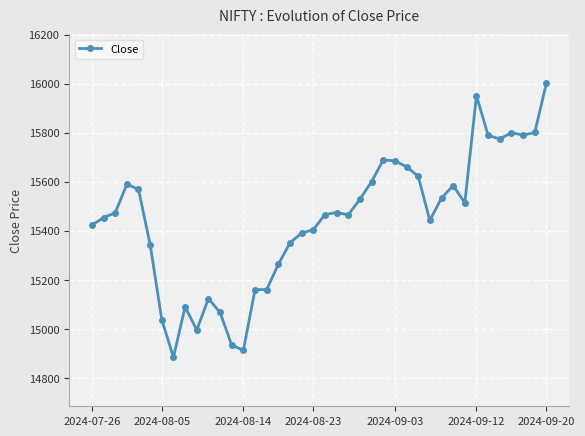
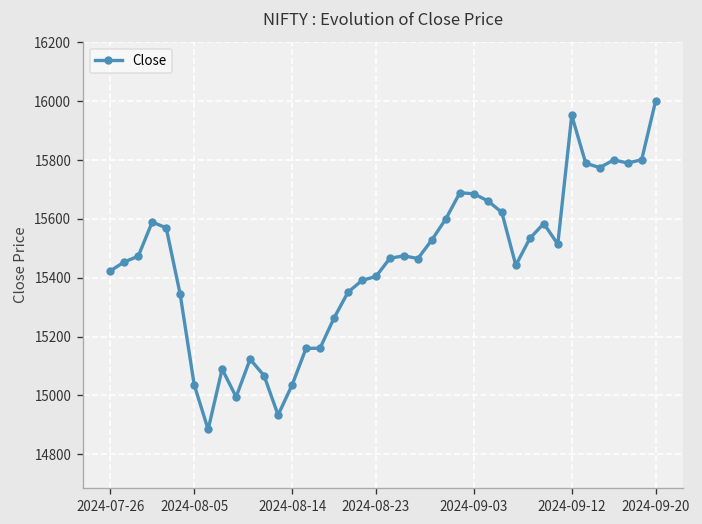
  {
    "2024-07-26": 15420,
    "2024-08-05": 15040,
-   "2024-08-14": 14910,
+   "2024-08-14": 15040,
    "2024-08-23": 15400,
    "2024-09-03": 15690,
    "2024-09-12": 15950,
    "2024-09-20": 16000
  }
